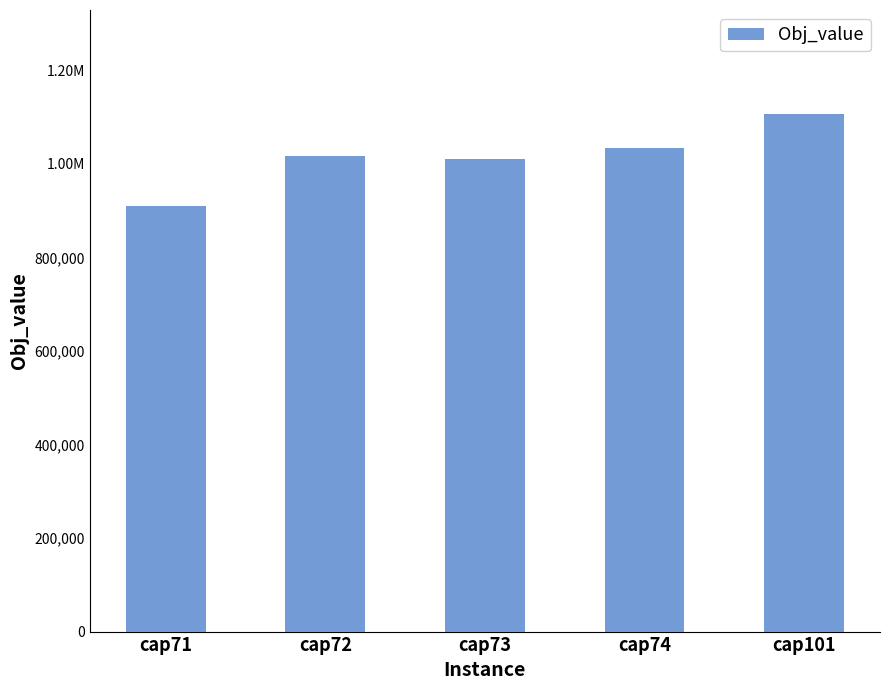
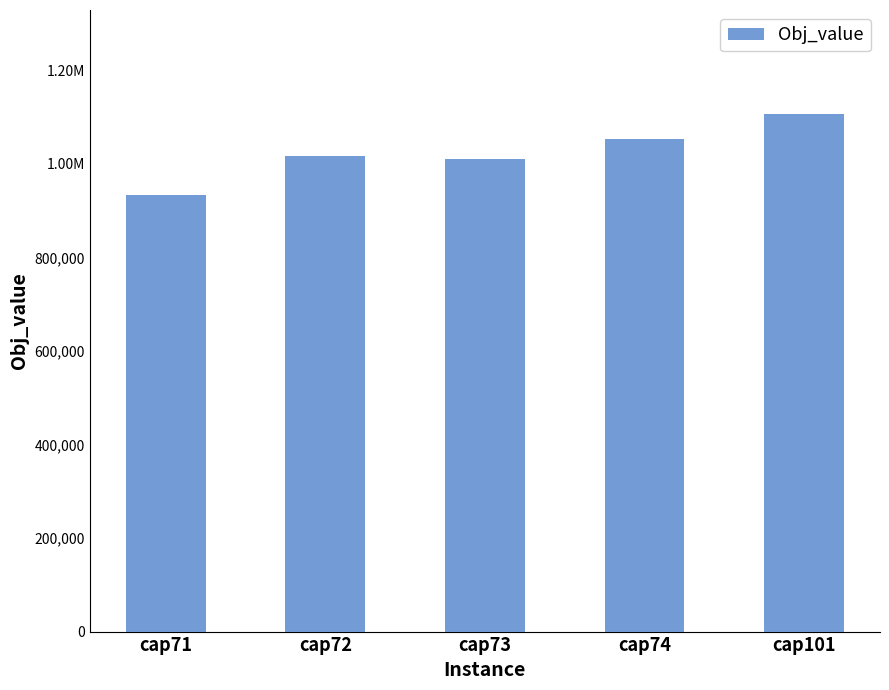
  {
-   "cap71": "910,000",
+   "cap71": "930,000",
    "cap72": "1,020,000",
    "cap73": "1,010,000",
-   "cap74": "1,030,000",
+   "cap74": "1,050,000",
    "cap101": "1,110,000"
  }
